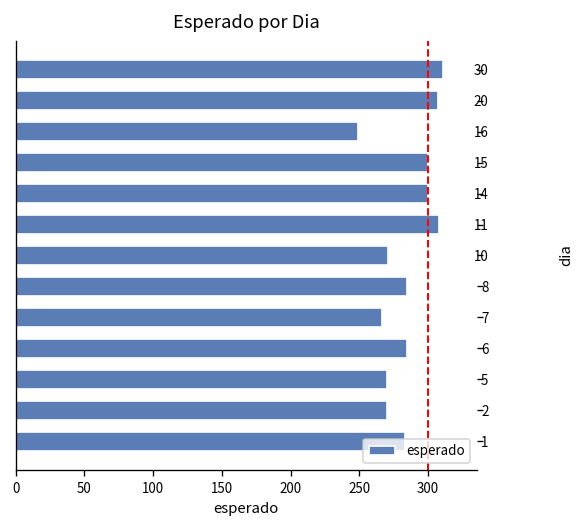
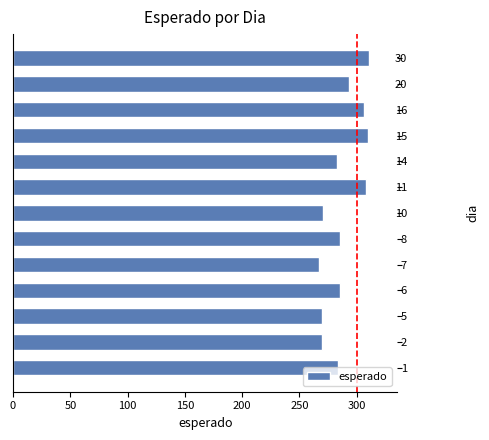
  {
    "30": 311,
-   "20": 308,
-   "16": 249,
-   "15": 300,
-   "14": 300,
+   "20": 294,
+   "16": 306,
+   "15": 310,
+   "14": 283,
    "11": 308,
    "10": 271,
    "8": 285,
    "7": 267,
    "6": 285,
    "5": 270,
    "2": 270
  }
